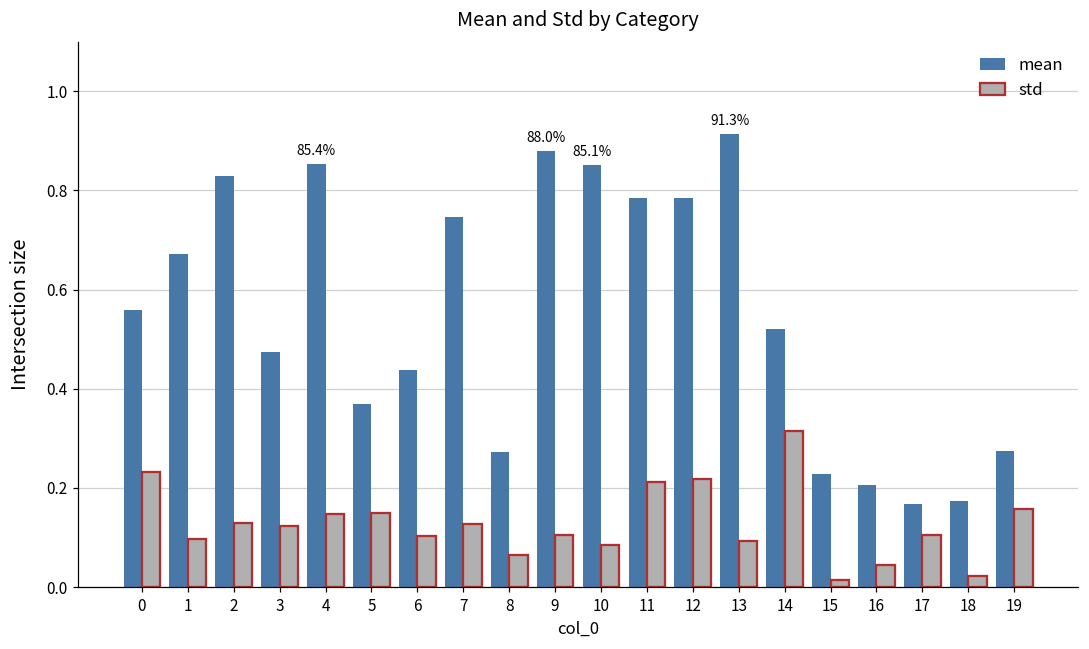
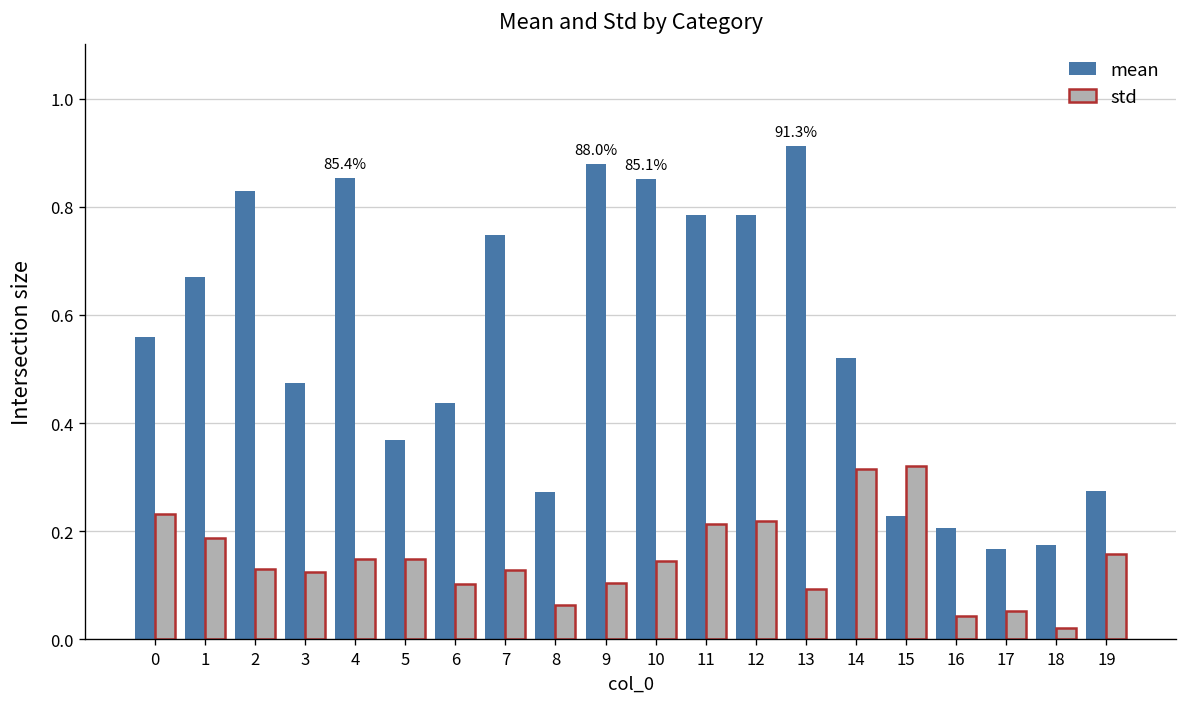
  {
    "mean": {
      "4": "85.4%",
      "9": "88.0%",
      "10": "85.1%",
      "13": "91.3%"
    },
    "std": {
      "0": "0.23",
-     "1": "0.10",
+     "1": "0.19",
      "2": "0.13",
      "3": "0.12",
      "4": "0.15",
      "5": "0.15",
      "6": "0.10",
      "7": "0.13",
      "8": "0.06",
      "9": "0.10",
-     "10": "0.09",
+     "10": "0.14",
      "11": "0.21",
      "12": "0.22",
      "13": "0.09",
      "14": "0.31",
-     "15": "0.01",
+     "15": "0.32",
      "16": "0.04",
-     "17": "0.10",
+     "17": "0.05",
      "18": "0.02",
      "19": "0.16"
    }
  }
